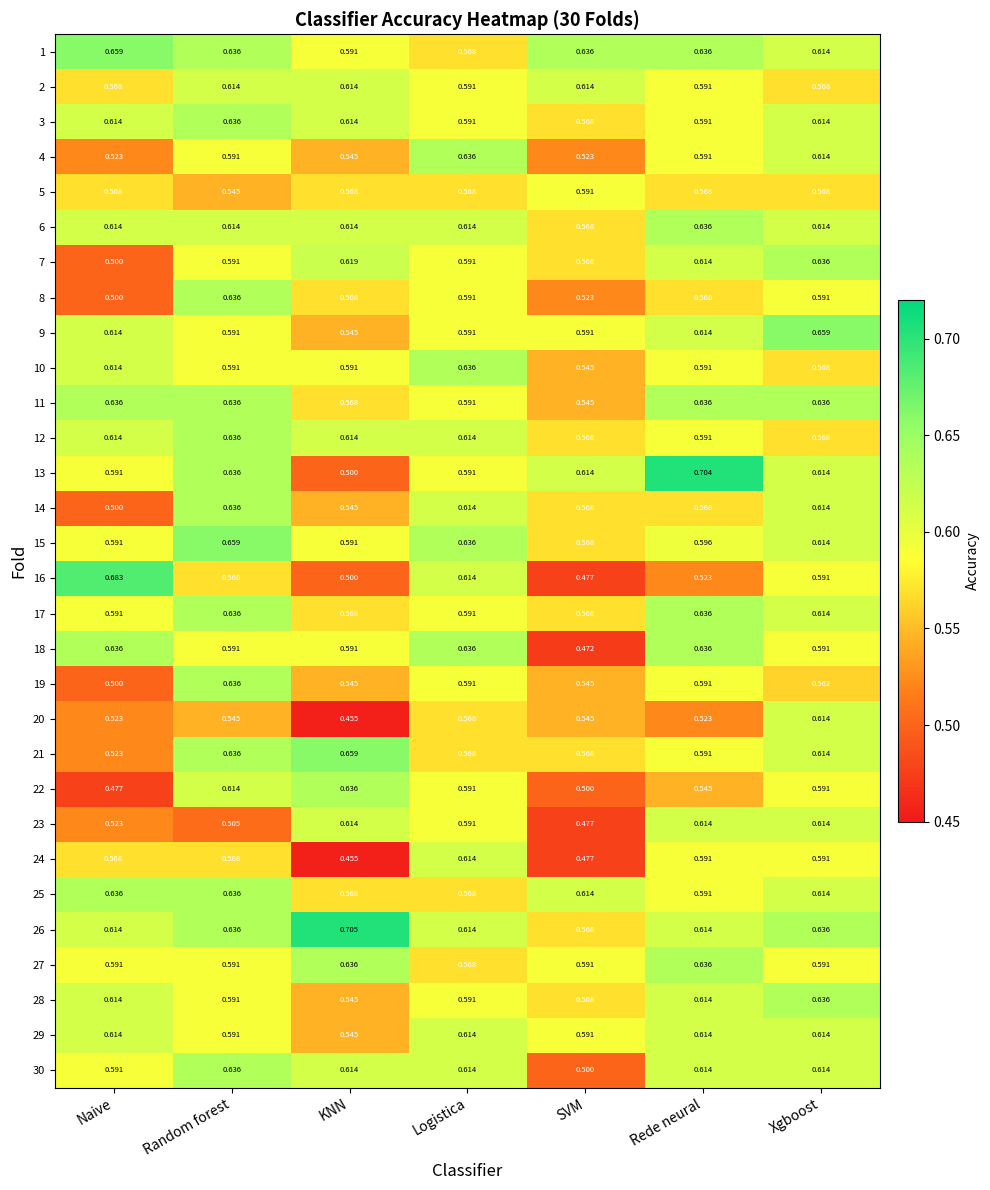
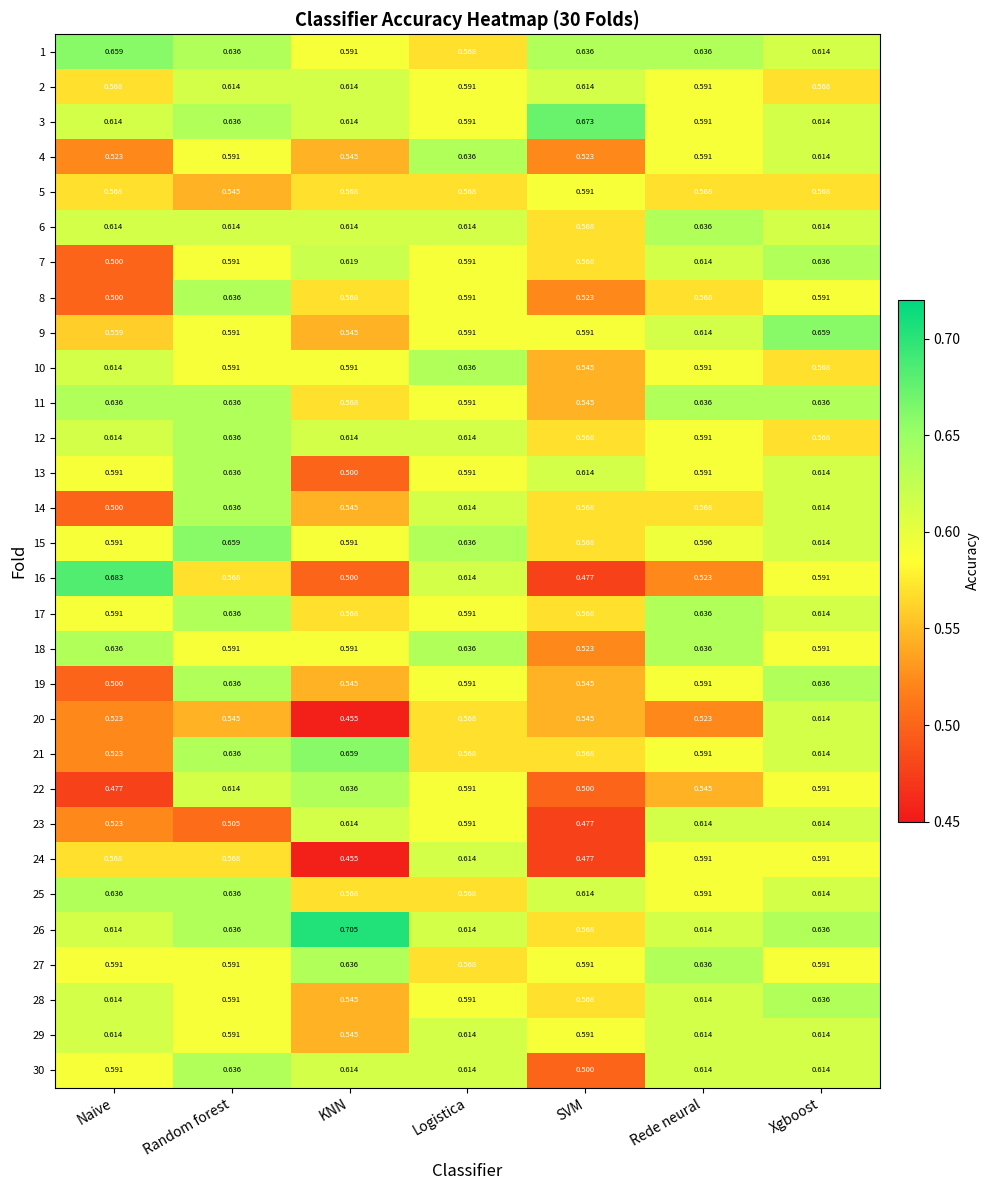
  {
    "3": {
      "Naive": 0.614,
      "Random forest": 0.636,
      "KNN": 0.614,
      "Logistica": 0.591,
-     "SVM": 0.568,
+     "SVM": 0.673,
      "Rede neural": 0.591,
      "Xgboost": 0.614
    },
    "9": {
-     "Naive": 0.614,
+     "Naive": 0.559,
      "Random forest": 0.591,
      "KNN": 0.545,
      "Logistica": 0.591,
      "SVM": 0.591,
      "Rede neural": 0.614,
      "Xgboost": 0.659
    },
    "13": {
      "Naive": 0.591,
      "Random forest": 0.636,
      "KNN": 0.500,
      "Logistica": 0.591,
      "SVM": 0.614,
-     "Rede neural": 0.704,
+     "Rede neural": 0.591,
      "Xgboost": 0.614
    },
    "18": {
      "Naive": 0.636,
      "Random forest": 0.591,
      "KNN": 0.591,
      "Logistica": 0.636,
-     "SVM": 0.472,
+     "SVM": 0.523,
      "Rede neural": 0.636,
      "Xgboost": 0.591
    },
    "19": {
      "Naive": 0.500,
      "Random forest": 0.636,
      "KNN": 0.545,
      "Logistica": 0.591,
      "SVM": 0.545,
      "Rede neural": 0.591,
-     "Xgboost": 0.562
+     "Xgboost": 0.636
    }
  }
